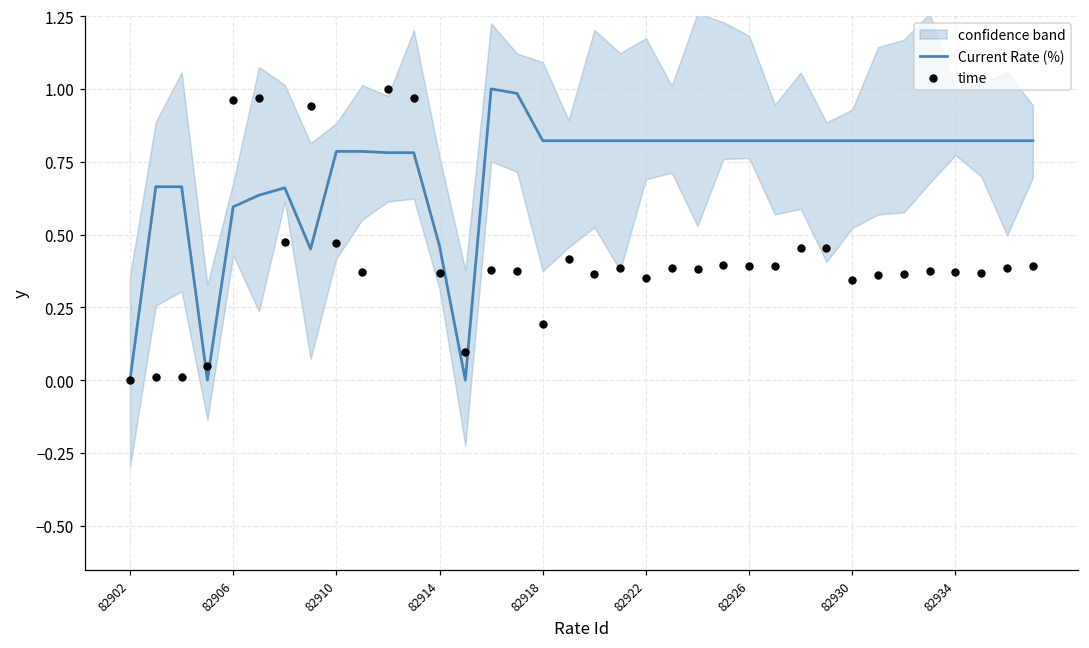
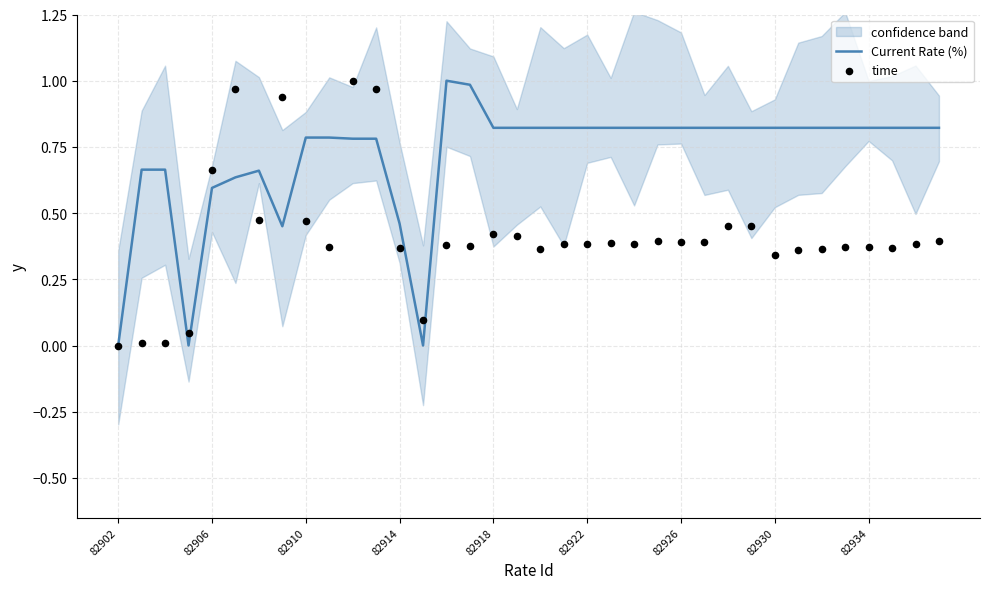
  {
    "time": {
-     "82906": 0.96,
-     "82918": 0.19,
-     "82922": 0.35
+     "82906": 0.66,
+     "82918": 0.42,
+     "82922": 0.38
    }
  }
